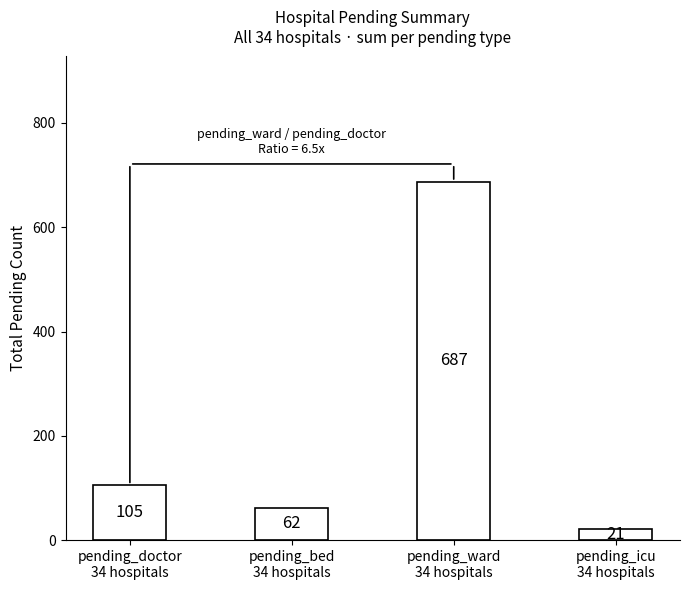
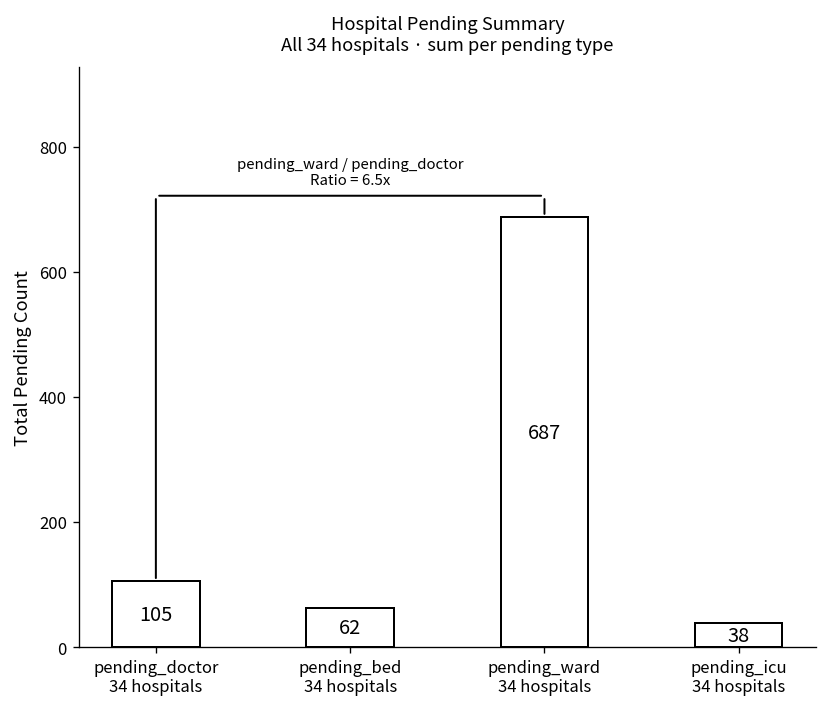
  {
    "pending_doctor 34 hospitals": 105,
    "pending_bed 34 hospitals": 62,
    "pending_ward 34 hospitals": 687,
-   "pending_icu 34 hospitals": 21
+   "pending_icu 34 hospitals": 38
  }
